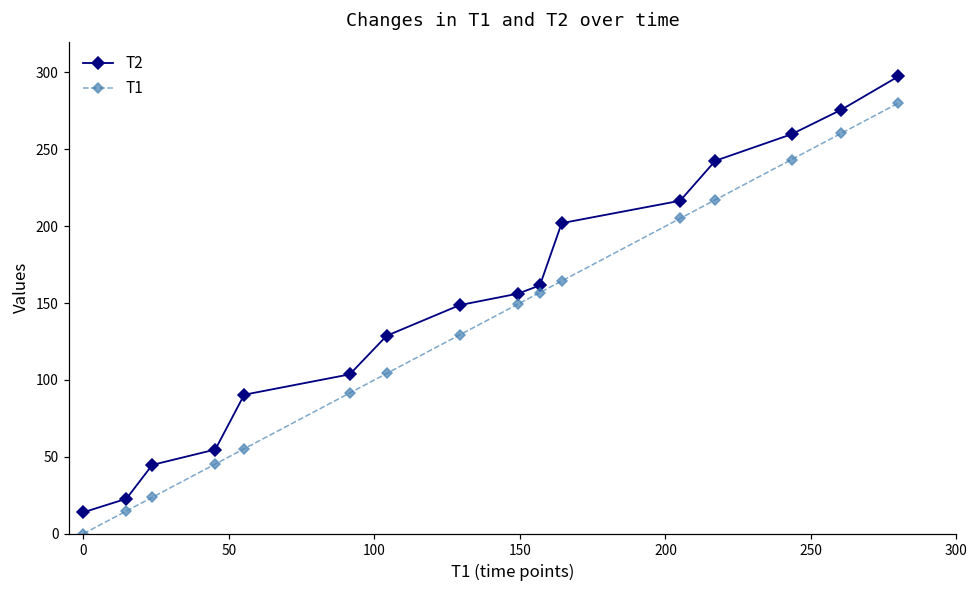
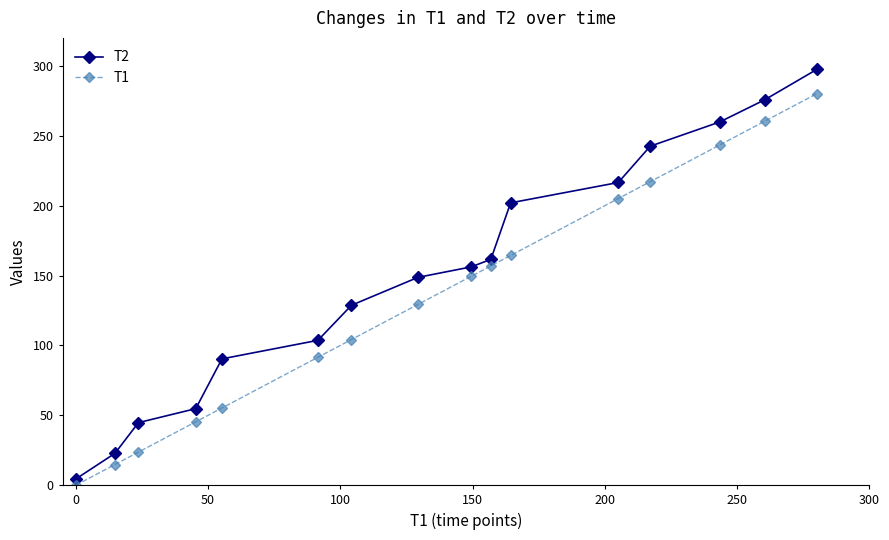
  {
    "T2": {
-     "0": 14
+     "0": 4
    },
    "T1": {
      "0": 0
    }
  }
